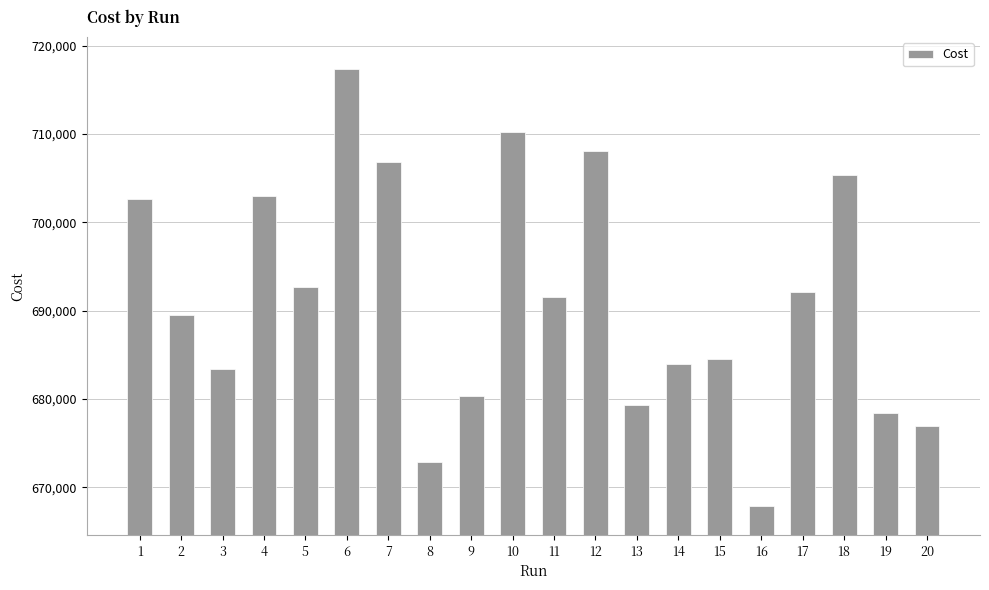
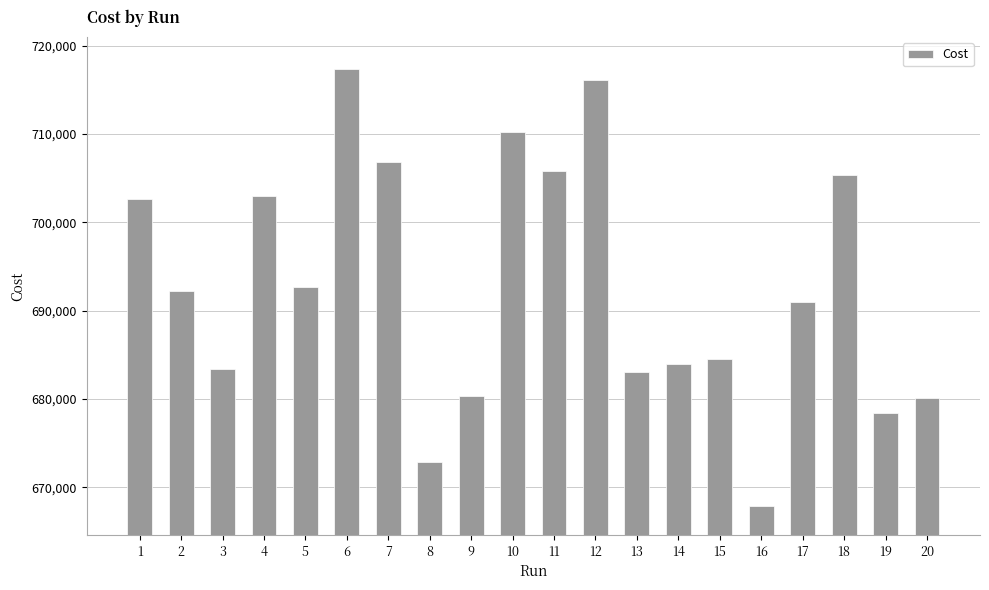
  {
    "1": "703,000",
-   "2": "689,000",
+   "2": "692,000",
    "3": "683,000",
    "4": "703,000",
    "5": "693,000",
    "6": "717,000",
    "7": "707,000",
    "8": "673,000",
    "9": "680,000",
    "10": "710,000",
-   "11": "692,000",
-   "12": "708,000",
-   "13": "679,000",
+   "11": "706,000",
+   "12": "716,000",
+   "13": "683,000",
    "14": "684,000",
    "15": "684,000",
    "16": "668,000",
-   "17": "692,000",
+   "17": "691,000",
    "18": "705,000",
    "19": "678,000",
-   "20": "677,000"
+   "20": "680,000"
  }
